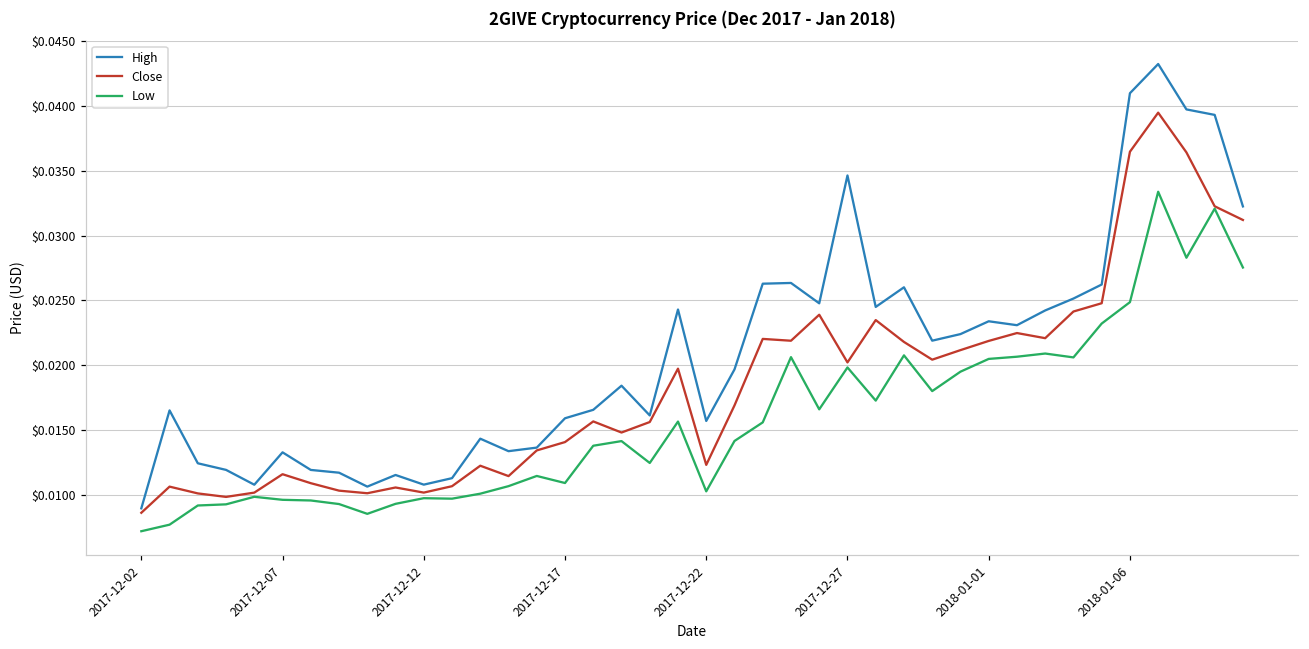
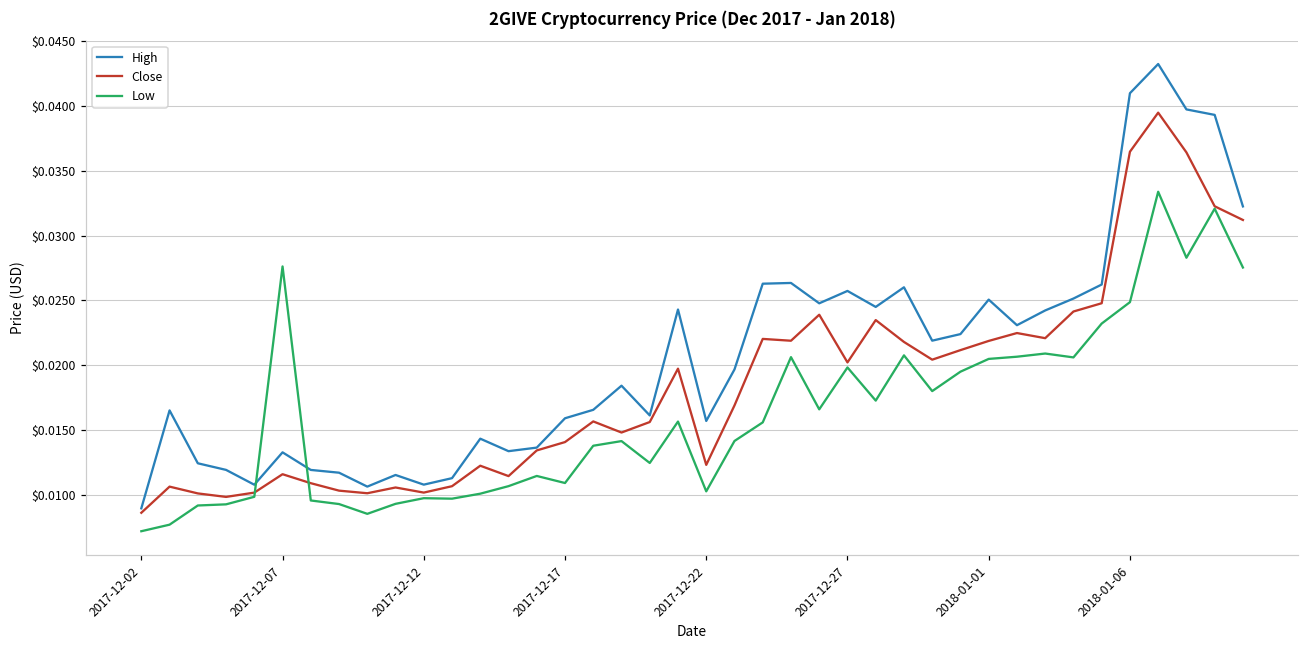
  {
    "High": {
      "2017-12-02": "$0.0090",
      "2017-12-07": "$0.0133",
      "2017-12-12": "$0.0108",
      "2017-12-17": "$0.0159",
      "2017-12-22": "$0.0157",
-     "2017-12-27": "$0.0346",
-     "2018-01-01": "$0.0234",
+     "2017-12-27": "$0.0257",
+     "2018-01-01": "$0.0251",
      "2018-01-06": "$0.0410"
    },
    "Close": {
      "2017-12-02": "$0.0086",
      "2017-12-07": "$0.0116",
      "2017-12-12": "$0.0102",
      "2017-12-17": "$0.0141",
      "2017-12-22": "$0.0123",
      "2017-12-27": "$0.0202",
      "2018-01-01": "$0.0219",
      "2018-01-06": "$0.0365"
    },
    "Low": {
      "2017-12-02": "$0.0072",
-     "2017-12-07": "$0.0096",
+     "2017-12-07": "$0.0276",
      "2017-12-12": "$0.0098",
      "2017-12-17": "$0.0109",
      "2017-12-22": "$0.0103",
      "2017-12-27": "$0.0198",
      "2018-01-01": "$0.0205",
      "2018-01-06": "$0.0249"
    }
  }
